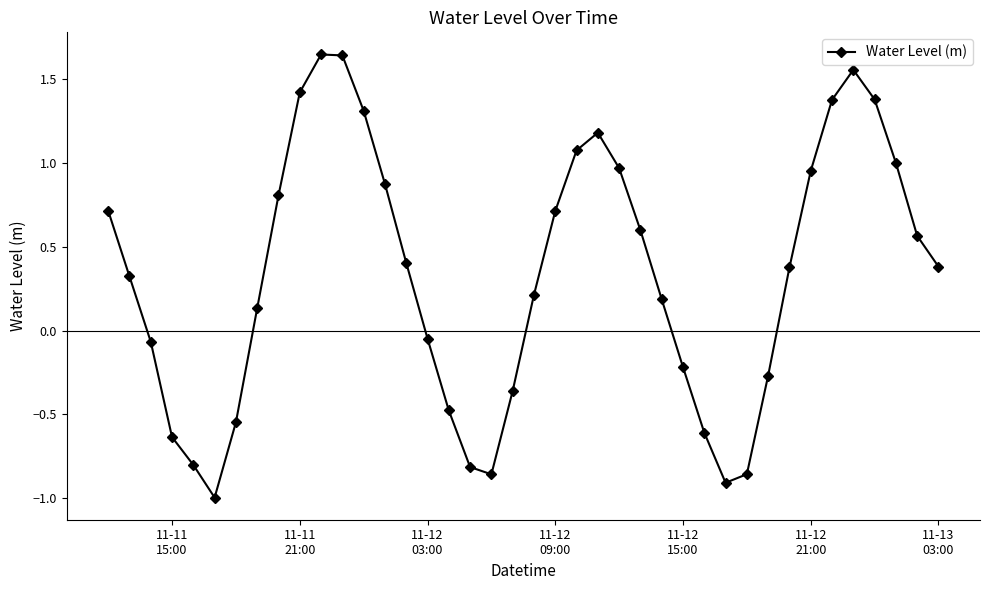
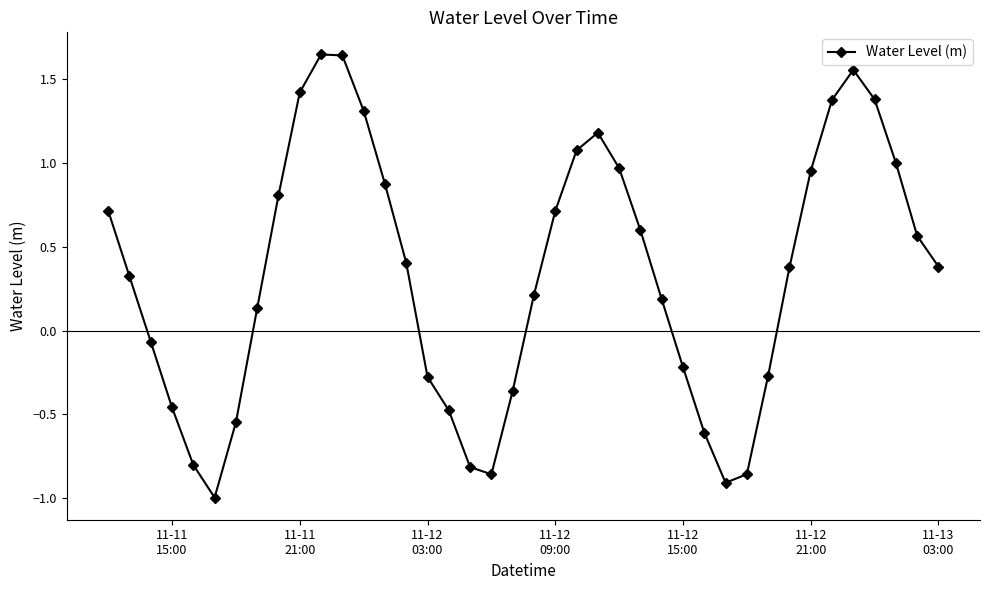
  {
-   "11-11 15:00": -0.64,
+   "11-11 15:00": -0.46,
    "11-11 21:00": 1.42,
-   "11-12 03:00": -0.05,
+   "11-12 03:00": -0.28,
    "11-12 09:00": 0.71,
    "11-12 15:00": -0.22,
    "11-12 21:00": 0.95,
    "11-13 03:00": 0.38
  }
